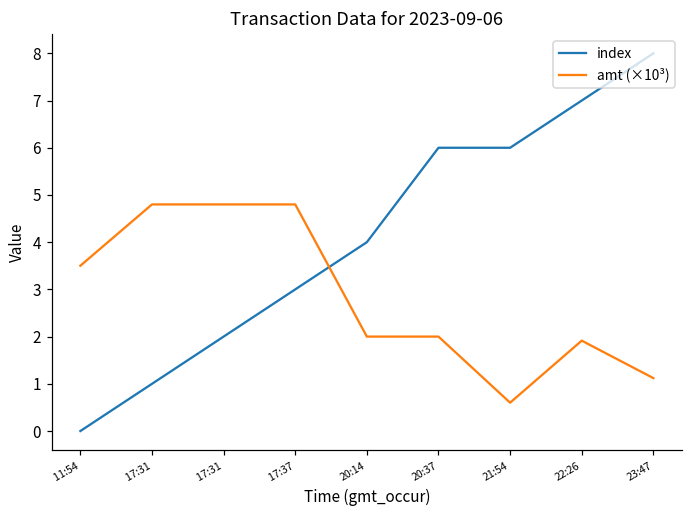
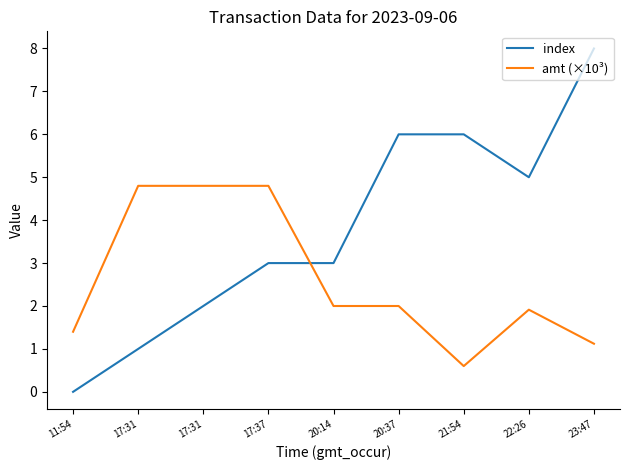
  {
    "index": {
      "11:54": 0,
      "17:37": 3,
-     "20:14": 4,
+     "20:14": 3,
      "20:37": 6,
      "21:54": 6,
-     "22:26": 7
+     "22:26": 5
    },
    "amt (×10³)": {
-     "11:54": 3.5,
+     "11:54": 1.4,
      "17:37": 4.8,
      "20:14": 2.0,
      "20:37": 2.0,
      "21:54": 0.6,
      "22:26": 1.9,
      "23:47": 1.1
    }
  }
